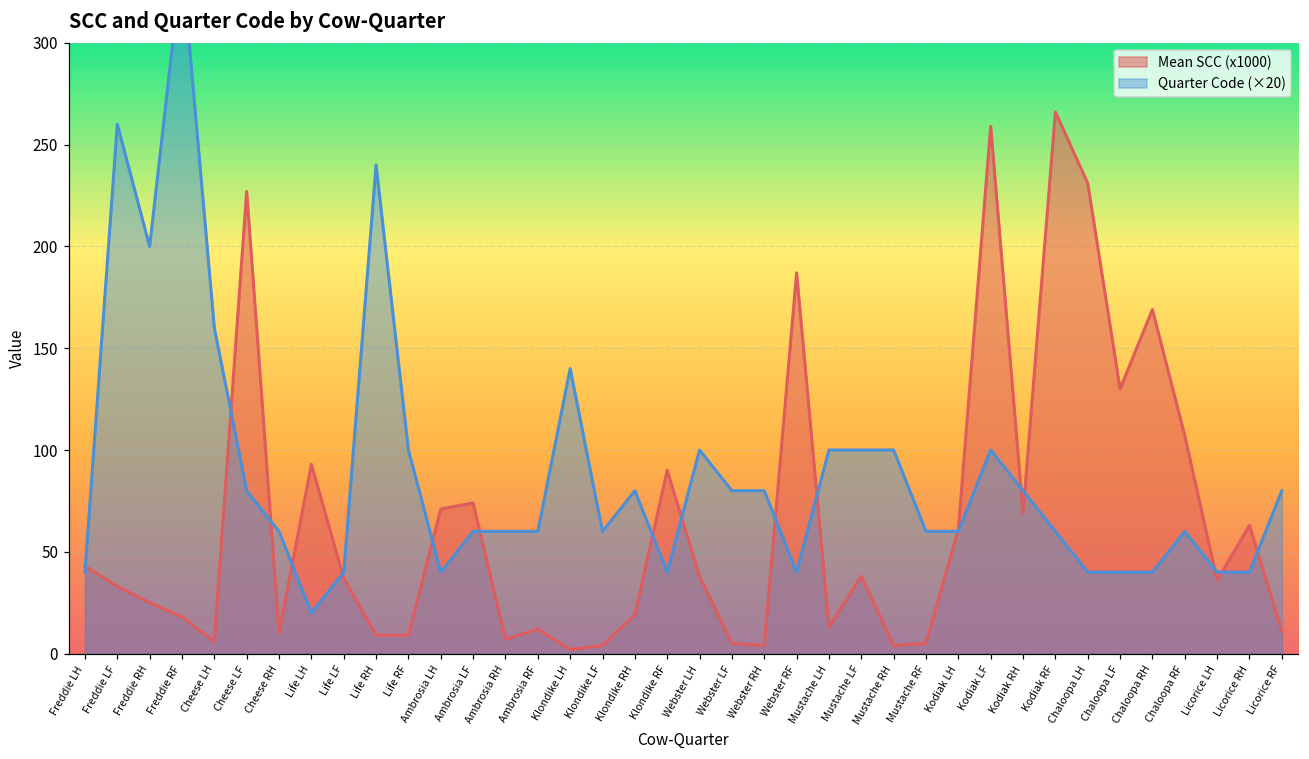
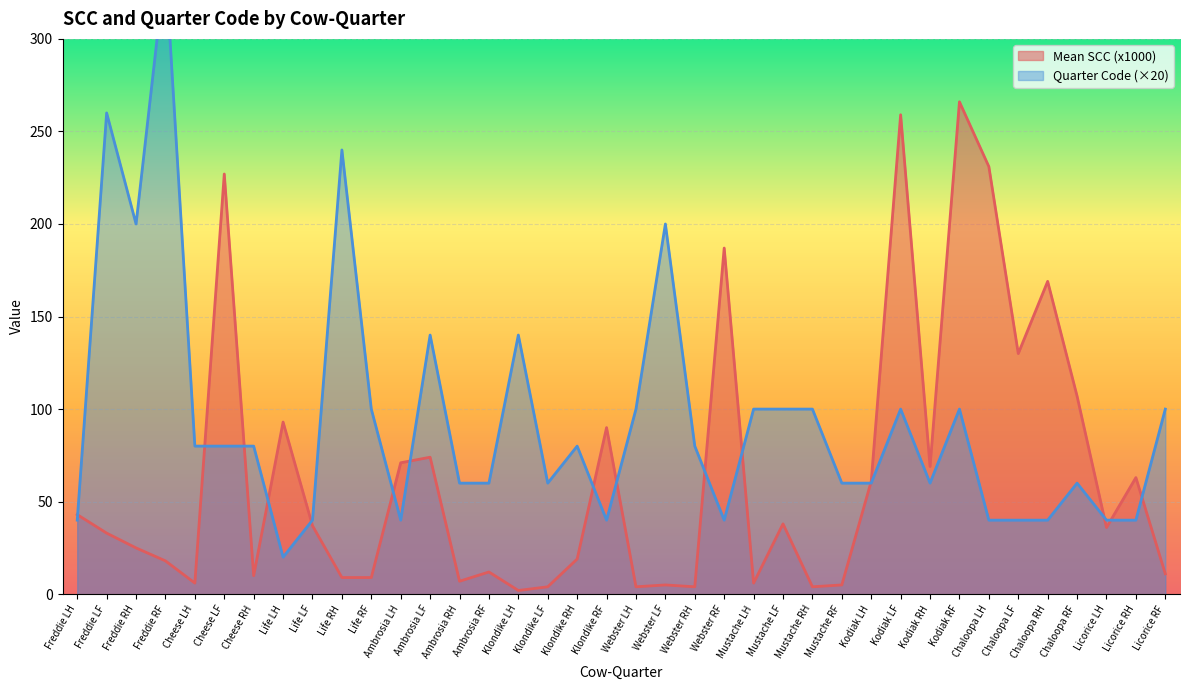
  {
    "Mean SCC (x1000)": {
      "Freddie LH": 43,
      "Freddie LF": 33,
      "Freddie RH": 25,
      "Freddie RF": 18,
      "Cheese LH": 6,
      "Cheese LF": 227,
      "Cheese RH": 10,
      "Life LH": 93,
      "Life LF": 37,
      "Life RH": 9,
      "Life RF": 9,
      "Ambrosia LH": 71,
      "Ambrosia LF": 74,
      "Ambrosia RH": 7,
      "Ambrosia RF": 12,
      "Klondike LH": 2,
      "Klondike LF": 4,
      "Klondike RH": 19,
      "Klondike RF": 90,
-     "Webster LH": 38,
+     "Webster LH": 4,
      "Webster LF": 5,
      "Webster RH": 4,
      "Webster RF": 187,
-     "Mustache LH": 13,
+     "Mustache LH": 6,
      "Mustache LF": 38,
      "Mustache RH": 4,
      "Mustache RF": 5,
      "Kodiak LF": 259,
      "Kodiak RH": 69,
      "Kodiak RF": 266,
      "Chaloopa LH": 231,
      "Chaloopa LF": 130,
      "Chaloopa RH": 169,
      "Chaloopa RF": 107,
      "Licorice LH": 36,
      "Licorice RH": 63,
      "Licorice RF": 11
    },
    "Quarter Code (×20)": {
      "Freddie LH": 40,
      "Freddie LF": 260,
      "Freddie RH": 200,
-     "Cheese LH": 160,
+     "Cheese LH": 80,
      "Cheese LF": 80,
-     "Cheese RH": 60,
+     "Cheese RH": 80,
      "Life LH": 20,
      "Life LF": 40,
      "Life RH": 240,
      "Life RF": 100,
      "Ambrosia LH": 40,
-     "Ambrosia LF": 60,
+     "Ambrosia LF": 140,
      "Ambrosia RH": 60,
      "Ambrosia RF": 60,
      "Klondike LH": 140,
      "Klondike LF": 60,
      "Klondike RH": 80,
      "Klondike RF": 40,
      "Webster LH": 100,
-     "Webster LF": 80,
+     "Webster LF": 200,
      "Webster RH": 80,
      "Webster RF": 40,
      "Mustache LH": 100,
      "Mustache LF": 100,
      "Mustache RH": 100,
      "Mustache RF": 60,
      "Kodiak LF": 100,
-     "Kodiak RH": 80,
-     "Kodiak RF": 60,
+     "Kodiak RH": 60,
+     "Kodiak RF": 100,
      "Chaloopa LH": 40,
      "Chaloopa LF": 40,
      "Chaloopa RH": 40,
      "Chaloopa RF": 60,
      "Licorice LH": 40,
      "Licorice RH": 40,
-     "Licorice RF": 80
+     "Licorice RF": 100
    }
  }
